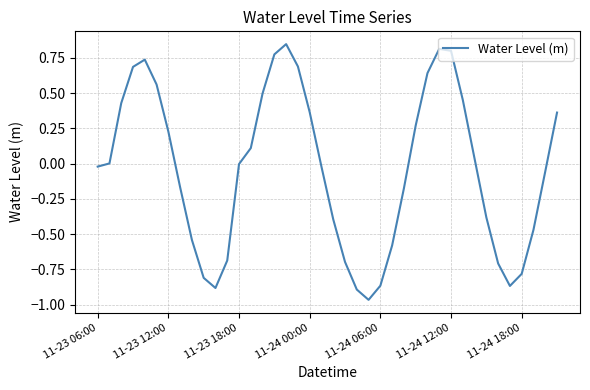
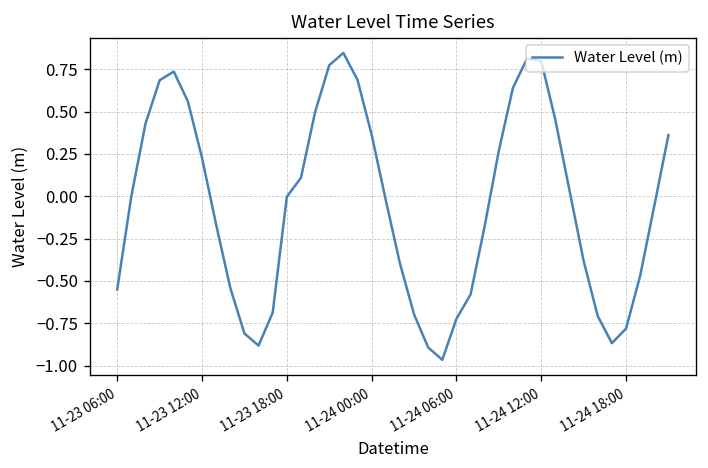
  {
-   "11-23 06:00": -0.02,
+   "11-23 06:00": -0.55,
    "11-23 12:00": 0.23,
    "11-23 18:00": 0.00,
    "11-24 00:00": 0.36,
-   "11-24 06:00": -0.87,
+   "11-24 06:00": -0.72,
    "11-24 18:00": -0.78
  }
